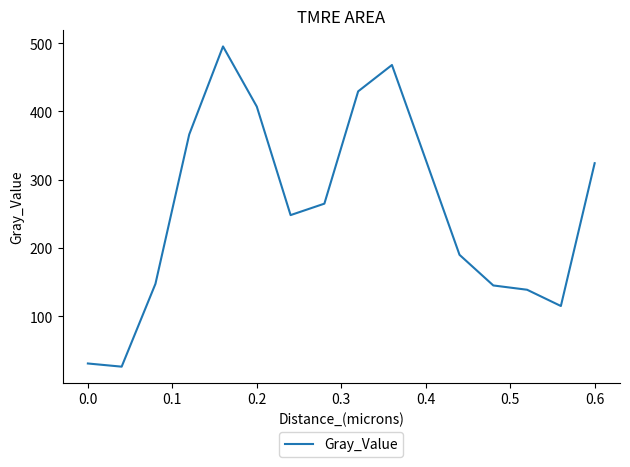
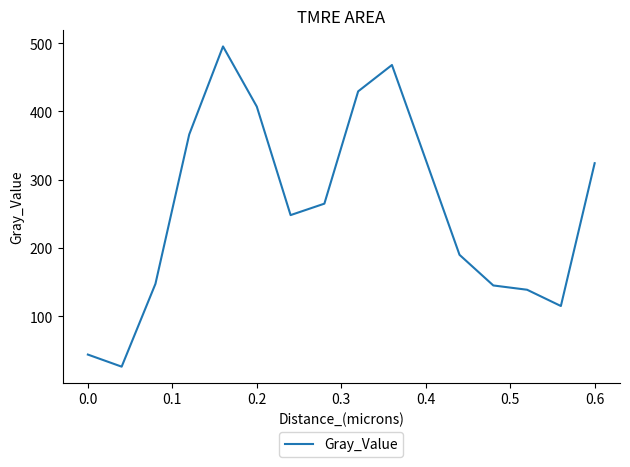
  {
-   "0.0": 30,
+   "0.0": 40,
    "0.2": 410,
    "0.4": 330,
    "0.6": 320
  }
